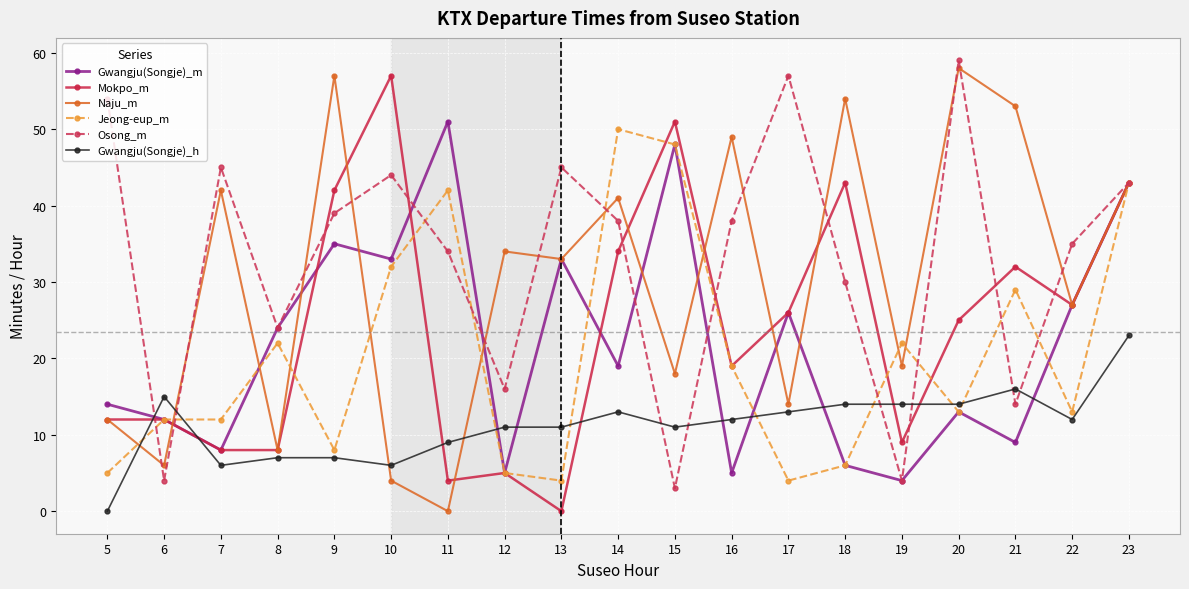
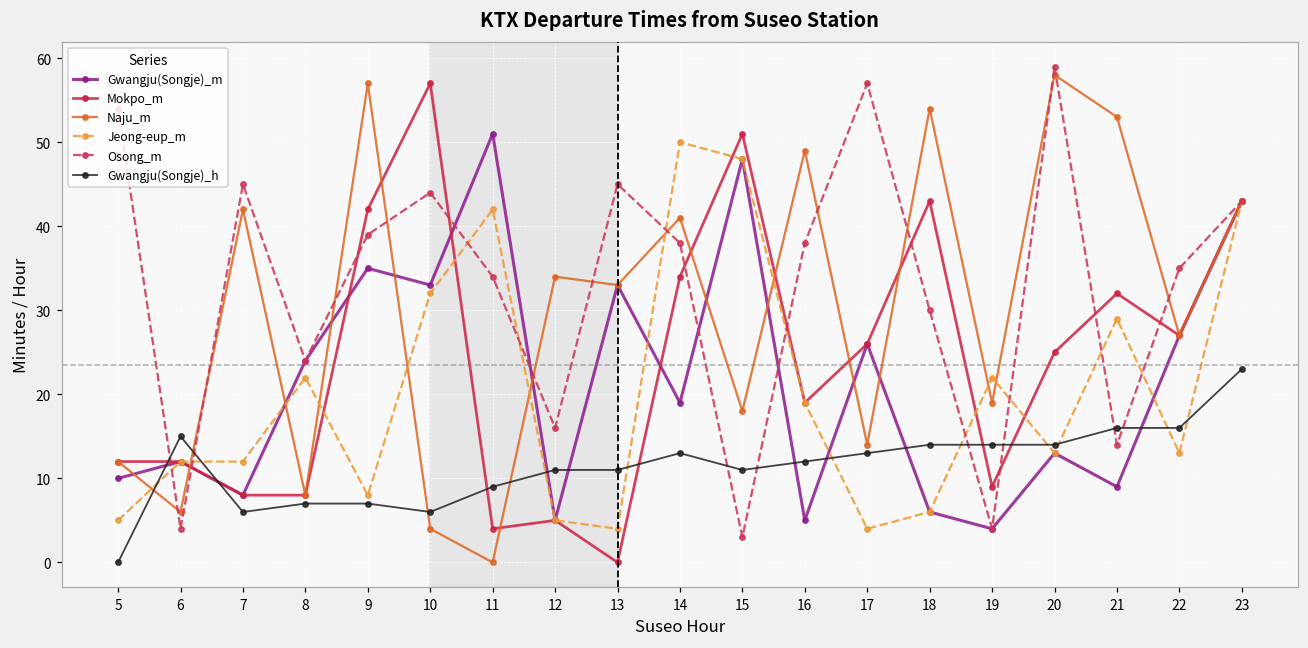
  {
    "Gwangju(Songje)_m": {
-     "5": 14,
+     "5": 10,
      "9": 35,
      "10": 33,
      "11": 51,
      "14": 19,
      "16": 5,
      "21": 9
    },
    "Gwangju(Songje)_h": {
      "5": 0,
      "6": 15,
      "7": 6,
      "8": 7,
      "9": 7,
      "10": 6,
      "11": 9,
      "12": 11,
      "13": 11,
      "14": 13,
      "15": 11,
      "16": 12,
      "17": 13,
      "18": 14,
      "19": 14,
      "20": 14,
      "21": 16,
-     "22": 12,
+     "22": 16,
      "23": 23
    }
  }
